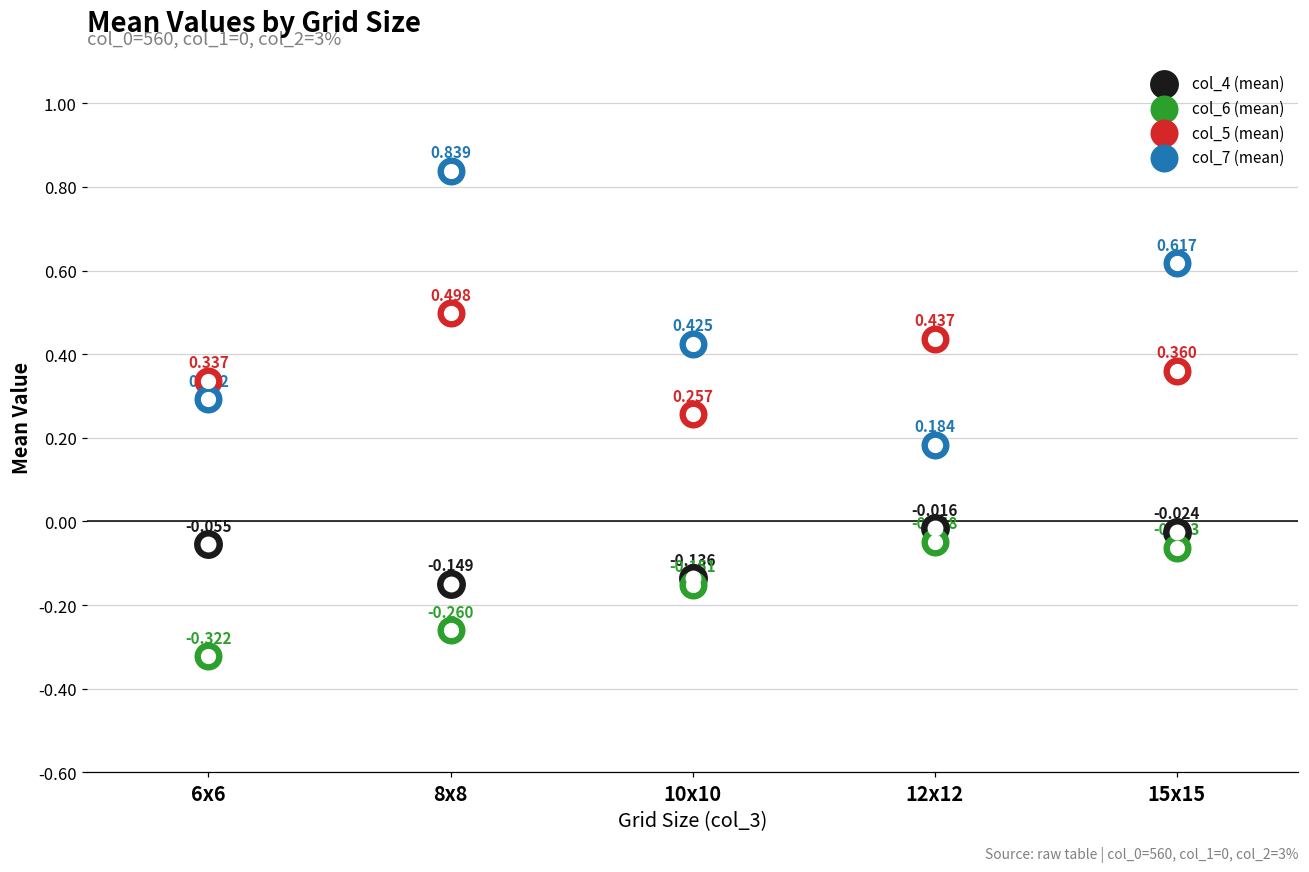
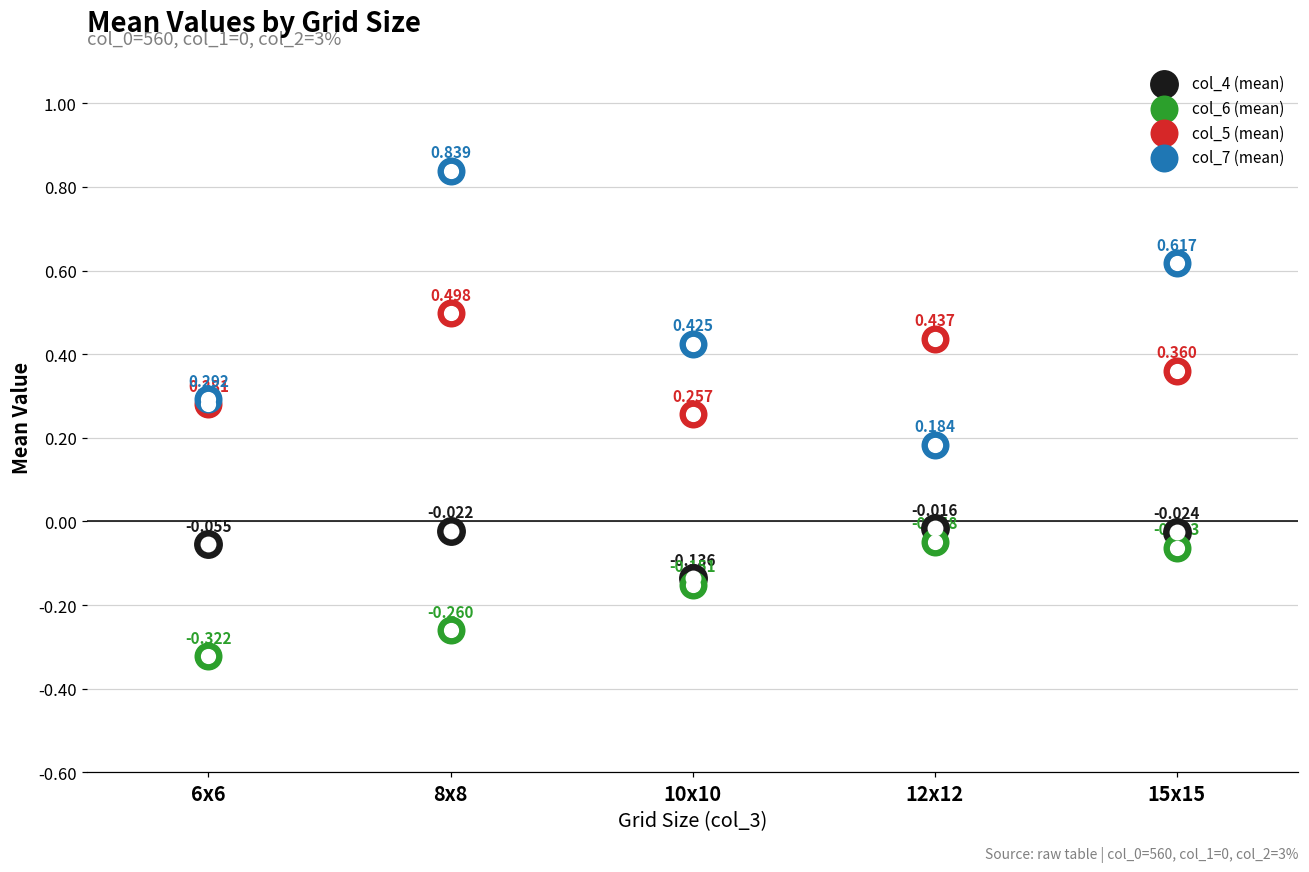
  {
    "col_4 (mean)": {
-     "8x8": -0.149
+     "8x8": -0.022
    },
    "col_5 (mean)": {
-     "6x6": 0.337
+     "6x6": 0.281
    }
  }
